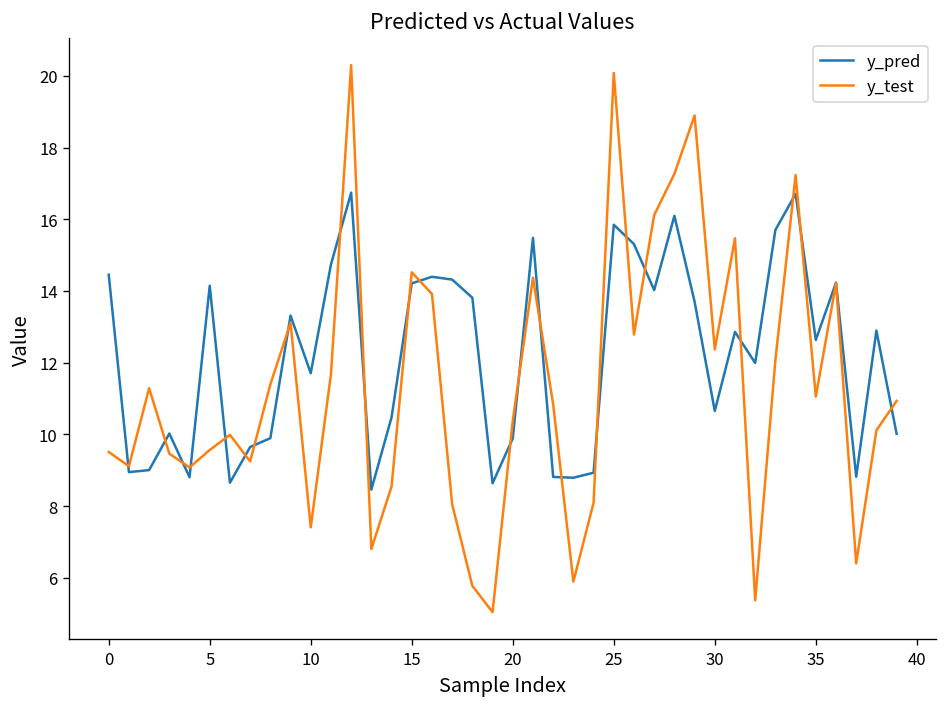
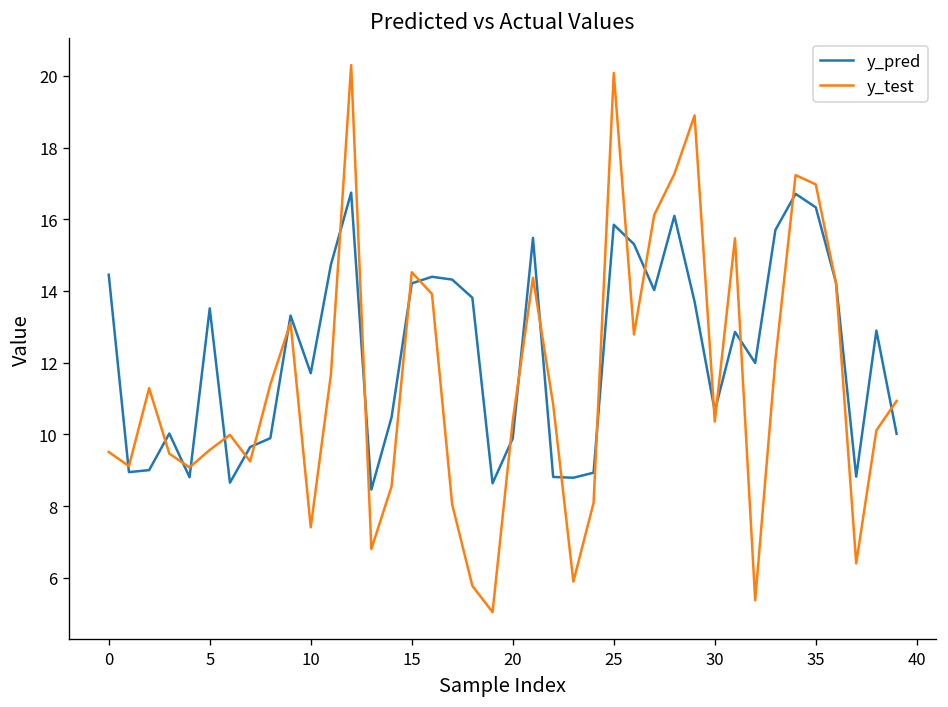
  {
    "y_pred": {
      "0": 14.5,
-     "5": 14.1,
+     "5": 13.5,
      "10": 11.7,
      "15": 14.2,
      "20": 9.9,
      "25": 15.8,
      "30": 10.7,
-     "35": 12.6
+     "35": 16.3
    },
    "y_test": {
      "0": 9.5,
      "5": 9.6,
      "10": 7.4,
      "15": 14.5,
      "20": 10.4,
      "25": 20.1,
-     "30": 12.4,
-     "35": 11.1
+     "30": 10.4,
+     "35": 17.0
    }
  }
